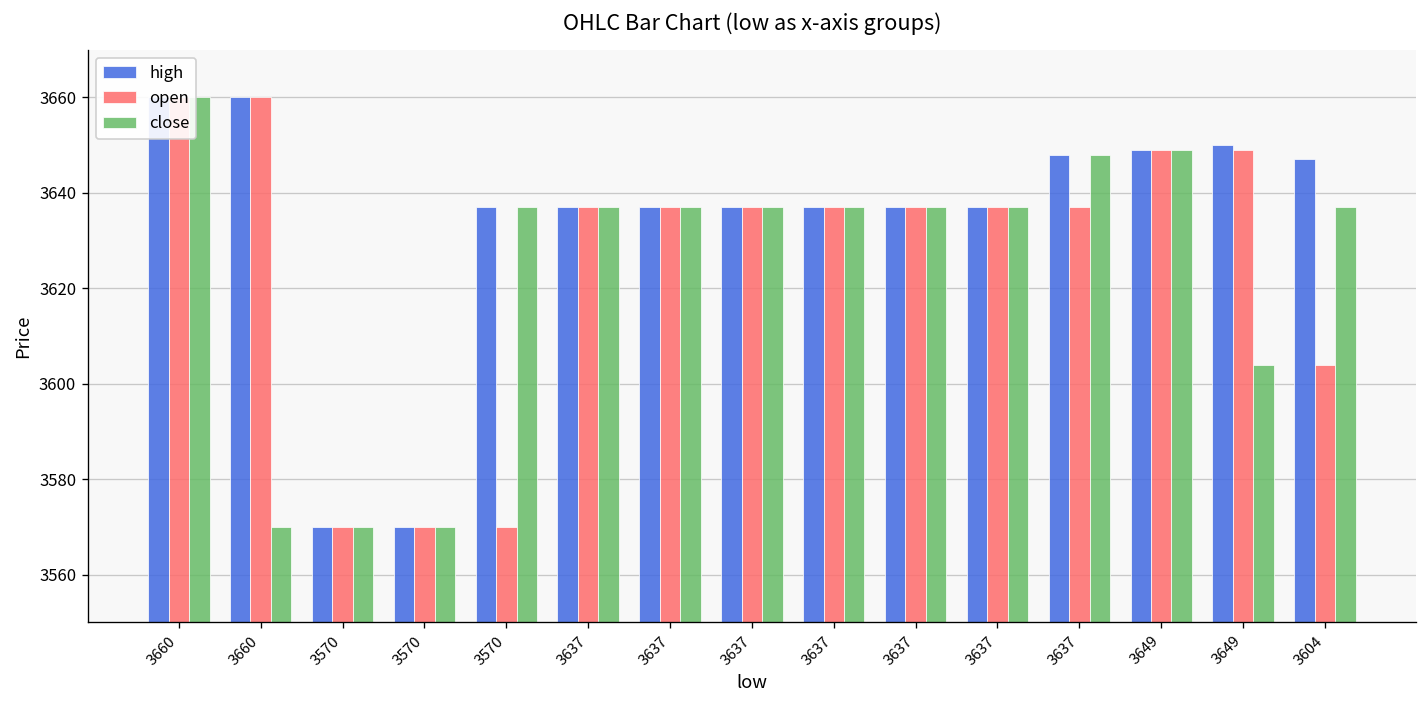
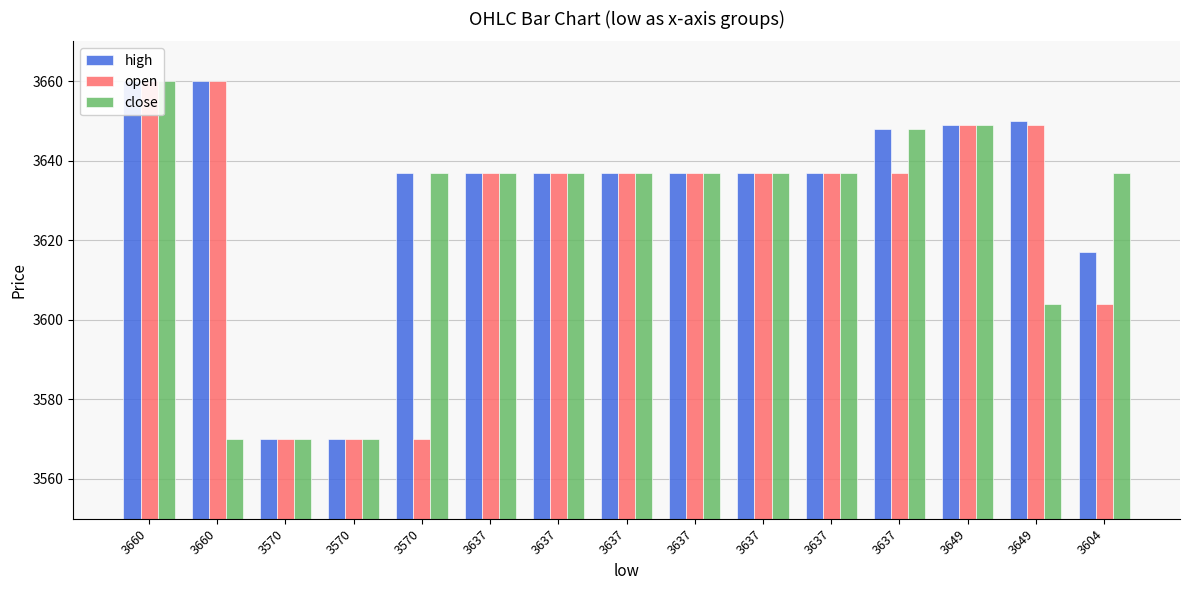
  {
    "high": {
-     "3604": 3647
+     "3604": 3617
    },
    "open": {
      "3604": 3604
    },
    "close": {
      "3604": 3637
    }
  }
